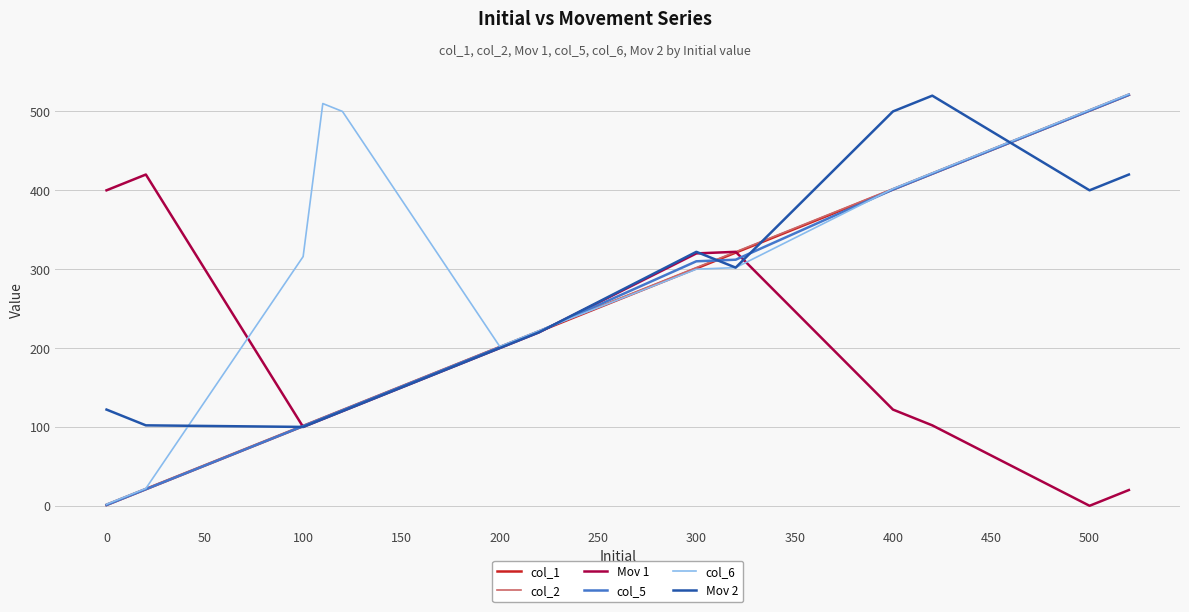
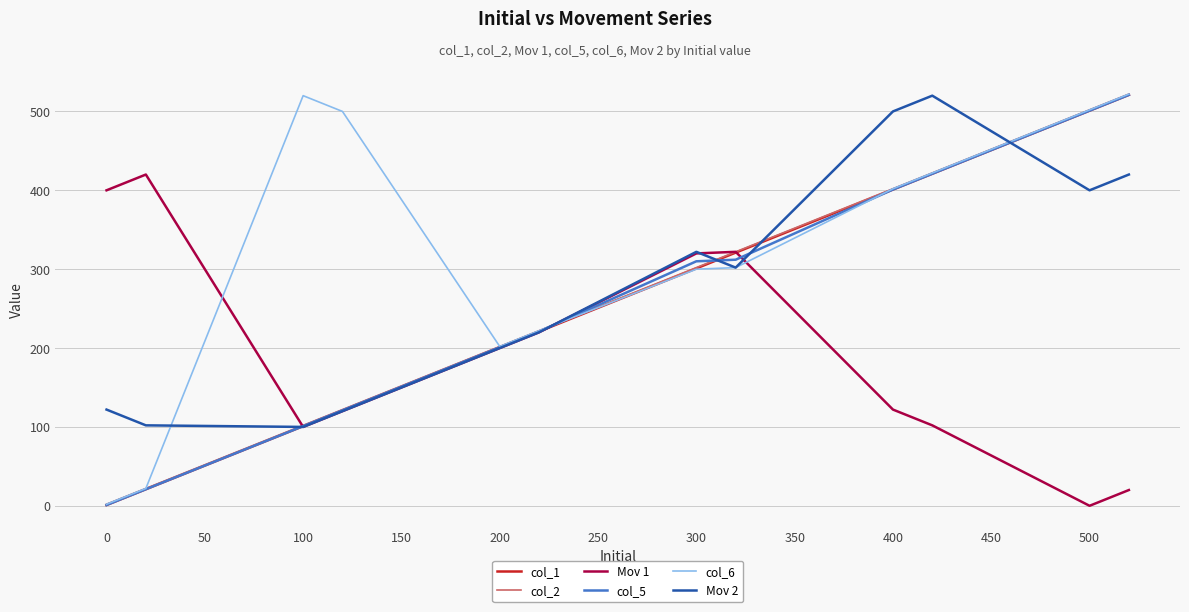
  {
    "col_6": {
-     "100": 320
+     "100": 520
    }
  }
